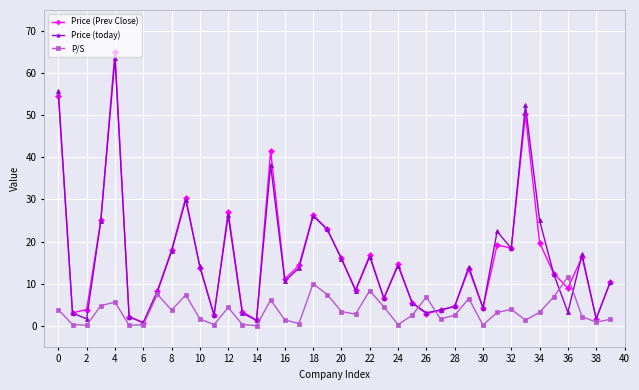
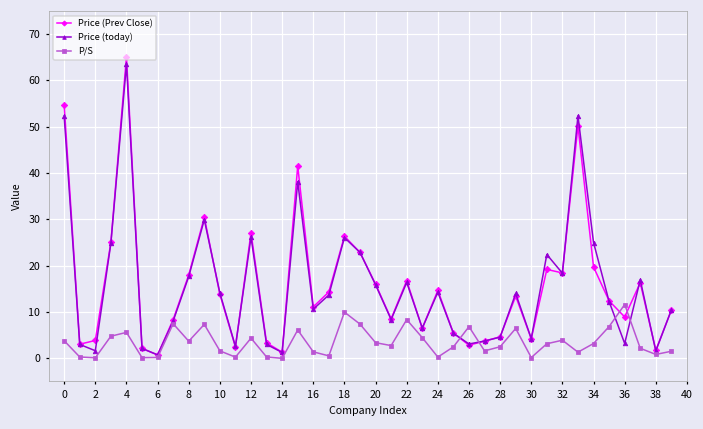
  {
    "Price (Prev Close)": {
      "0": 55,
      "2": 4,
      "12": 27,
      "34": 20,
      "36": 9
    },
    "Price (today)": {
-     "0": 56,
+     "0": 52,
      "2": 2,
      "4": 63,
      "12": 26,
      "34": 25,
      "36": 3
    },
    "P/S": {
      "0": 4,
      "2": 0,
      "4": 6,
      "8": 4,
      "10": 2,
      "12": 4,
      "14": 0,
      "16": 1,
      "18": 10,
      "20": 3,
      "22": 8,
      "24": 0,
      "26": 7,
      "28": 3,
      "30": 0,
      "32": 4,
      "34": 3,
      "36": 12,
      "38": 1
    }
  }
